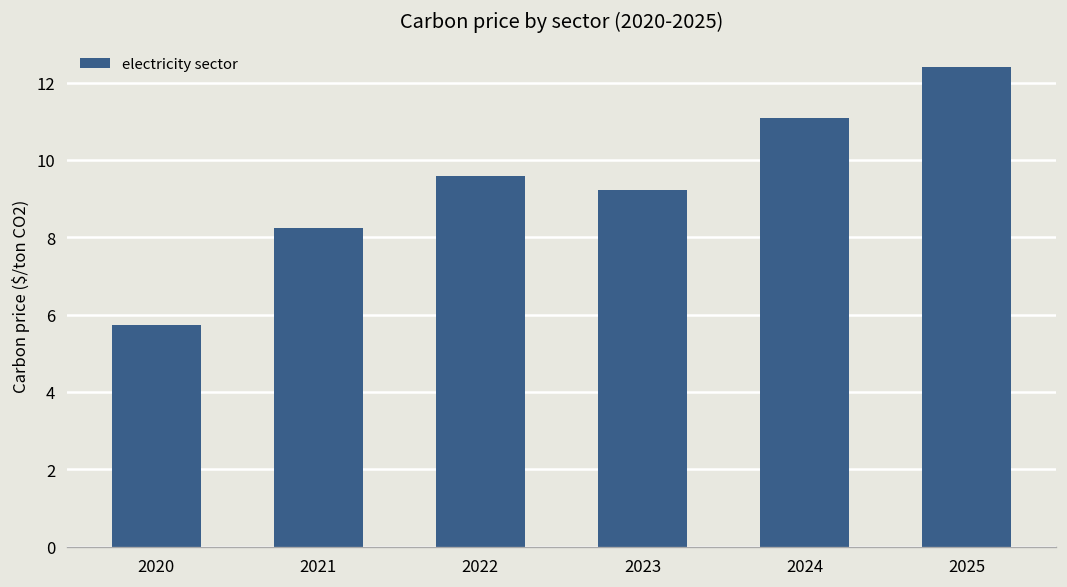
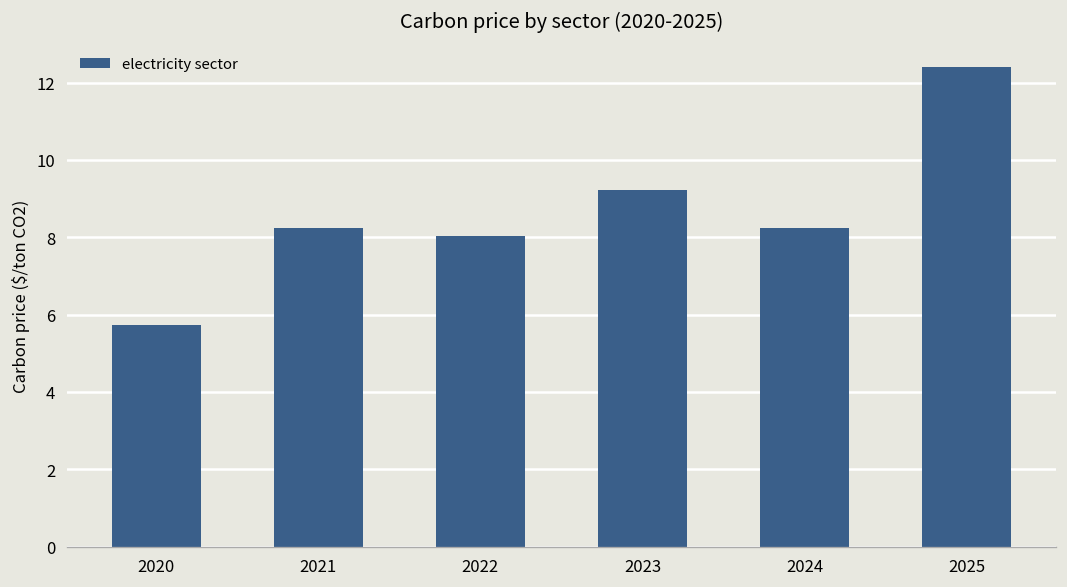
  {
    "2020": 5.7,
    "2021": 8.2,
-   "2022": 9.6,
+   "2022": 8.0,
    "2023": 9.2,
-   "2024": 11.1,
+   "2024": 8.2,
    "2025": 12.4
  }
